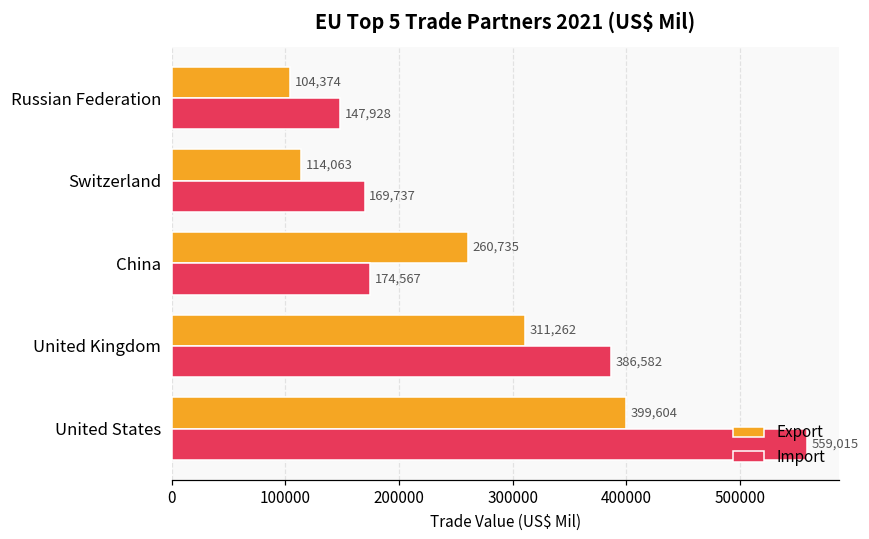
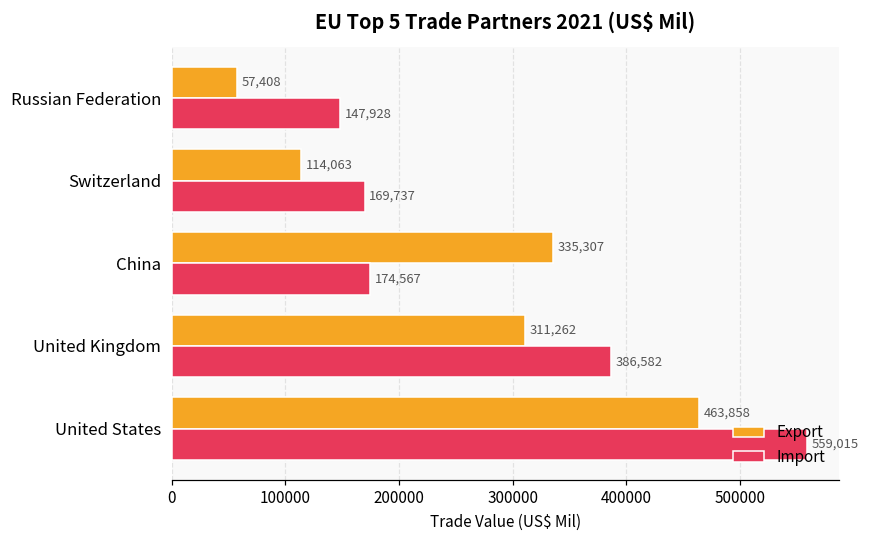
  {
    "Export": {
-     "Russian Federation": "104,374",
+     "Russian Federation": "57,408",
      "Switzerland": "114,063",
-     "China": "260,735",
+     "China": "335,307",
      "United Kingdom": "311,262",
-     "United States": "399,604"
+     "United States": "463,858"
    },
    "Import": {
      "Russian Federation": "147,928",
      "Switzerland": "169,737",
      "China": "174,567",
      "United Kingdom": "386,582",
      "United States": "559,015"
    }
  }
